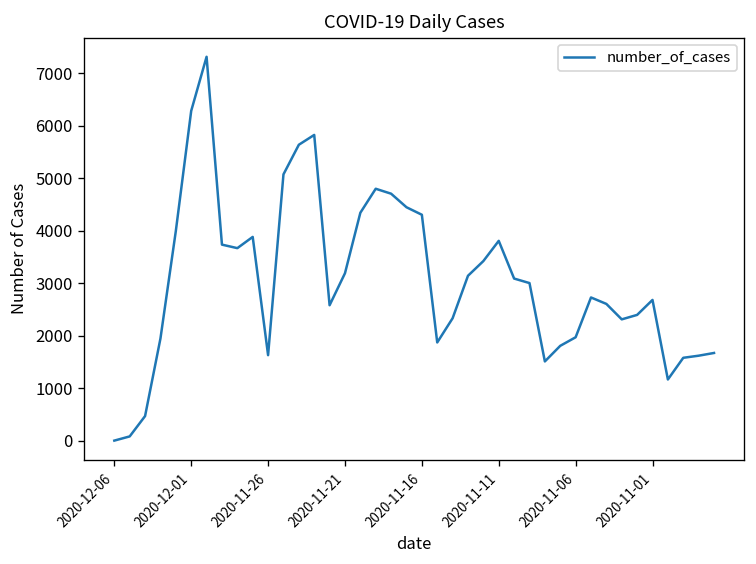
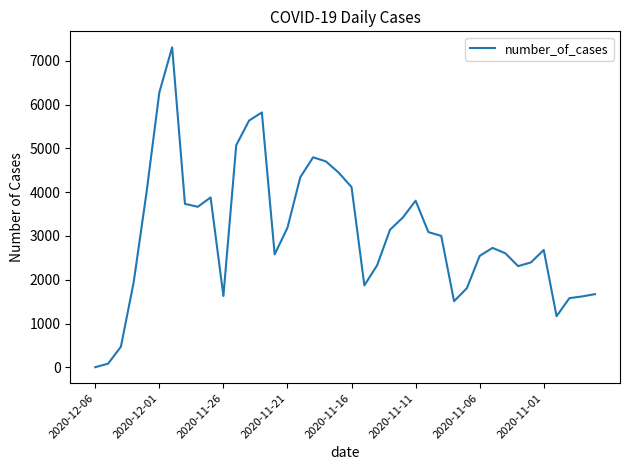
  {
    "2020-12-06": 0,
    "2020-12-01": 6300,
    "2020-11-26": 1600,
    "2020-11-21": 3200,
-   "2020-11-16": 4300,
+   "2020-11-16": 4100,
    "2020-11-11": 3800,
-   "2020-11-06": 2000,
+   "2020-11-06": 2500,
    "2020-11-01": 2700
  }
